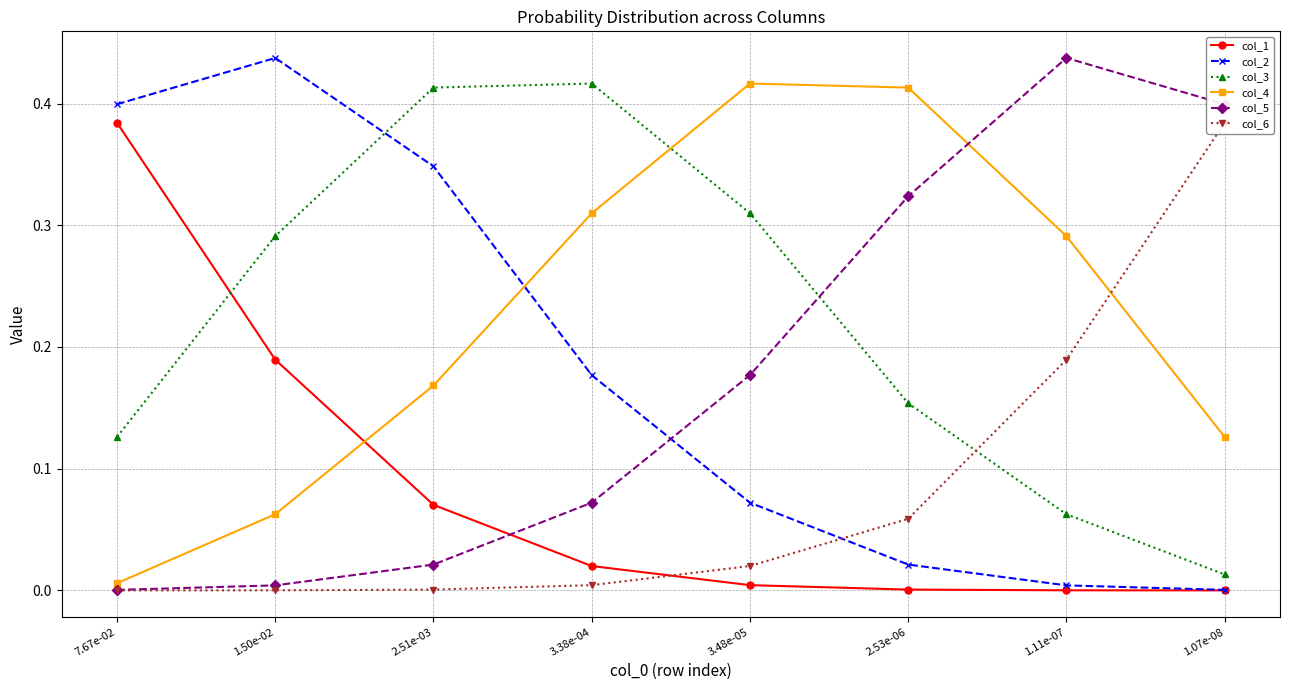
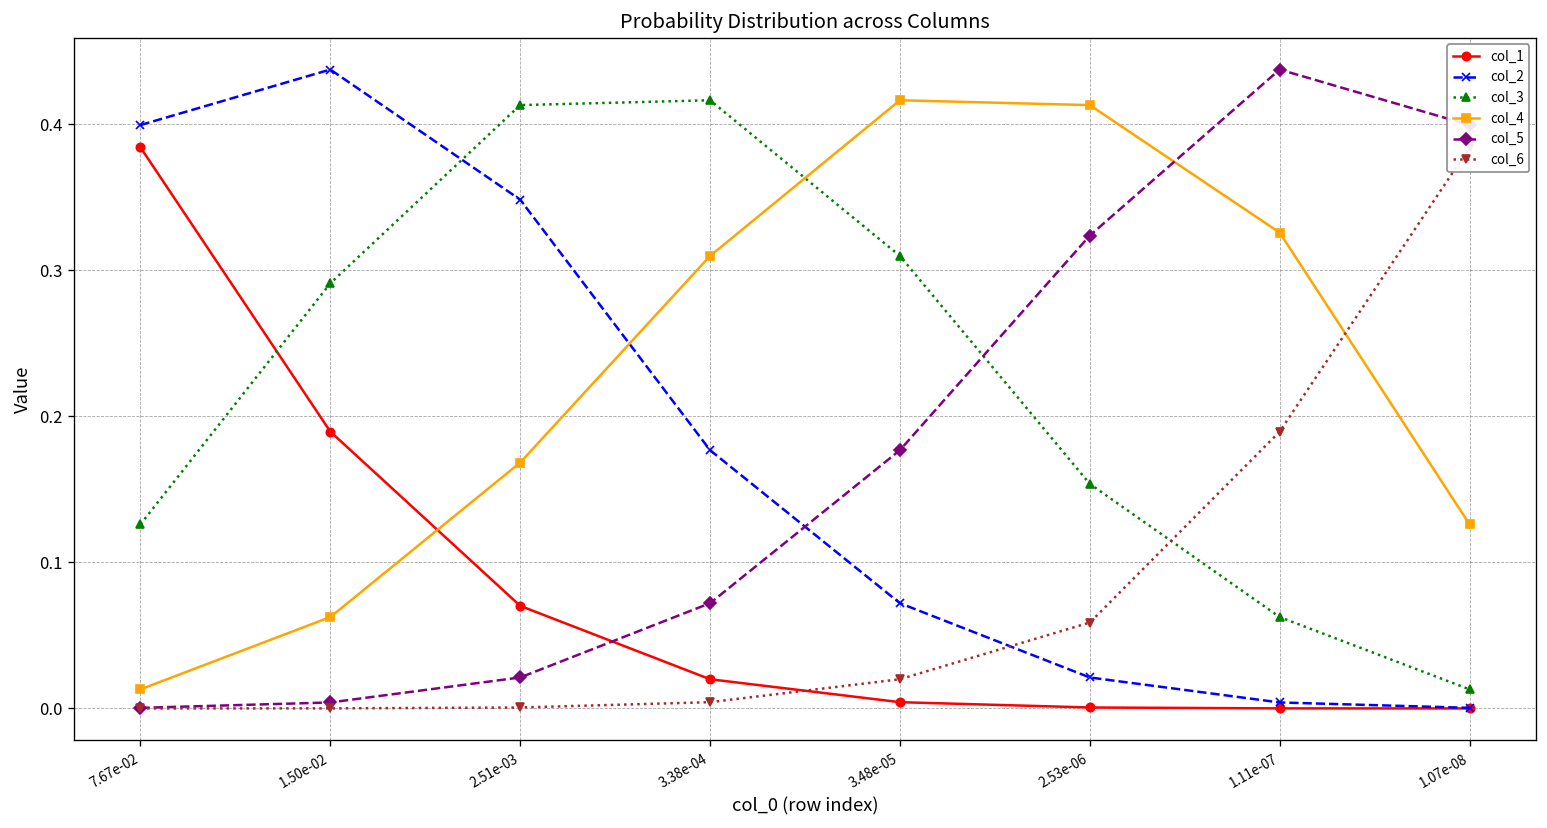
  {
    "col_1": {
      "7.67e-02": 0.384,
      "1.50e-02": 0.190,
      "2.51e-03": 0.070,
      "3.38e-04": 0.020,
      "3.48e-05": 0.004,
      "2.53e-06": 0.001,
      "1.11e-07": 0.000
    },
    "col_2": {
      "7.67e-02": 0.400,
      "1.50e-02": 0.438,
      "2.51e-03": 0.348,
      "3.38e-04": 0.177,
      "3.48e-05": 0.072,
      "2.53e-06": 0.021,
      "1.11e-07": 0.004
    },
    "col_3": {
      "7.67e-02": 0.126,
      "1.50e-02": 0.291,
      "2.51e-03": 0.413,
      "3.38e-04": 0.416,
      "3.48e-05": 0.310,
      "2.53e-06": 0.154,
      "1.11e-07": 0.063,
      "1.07e-08": 0.013
    },
    "col_4": {
-     "7.67e-02": 0.006,
+     "7.67e-02": 0.013,
      "1.50e-02": 0.063,
      "2.51e-03": 0.168,
      "3.38e-04": 0.310,
      "3.48e-05": 0.416,
      "2.53e-06": 0.413,
-     "1.11e-07": 0.291,
+     "1.11e-07": 0.326,
      "1.07e-08": 0.126
    },
    "col_5": {
      "1.50e-02": 0.004,
      "2.51e-03": 0.021,
      "3.38e-04": 0.072,
      "3.48e-05": 0.177,
      "2.53e-06": 0.324,
      "1.11e-07": 0.438
    },
    "col_6": {
      "1.50e-02": 0.000,
      "2.51e-03": 0.001,
      "3.38e-04": 0.004,
      "3.48e-05": 0.020,
      "2.53e-06": 0.059,
      "1.11e-07": 0.190
    }
  }
